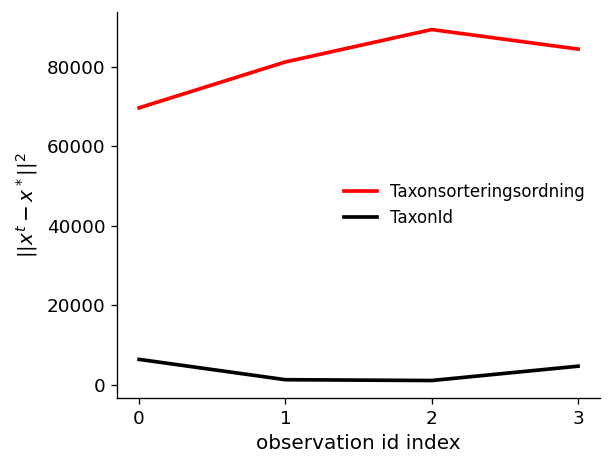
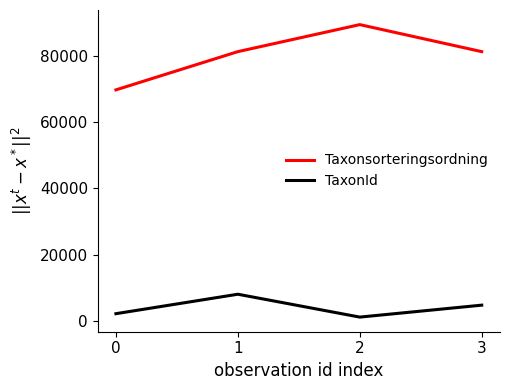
  {
    "Taxonsorteringsordning": {
      "0": 70000,
      "1": 81000,
      "2": 89000,
-     "3": 84000
+     "3": 81000
    },
    "TaxonId": {
-     "0": 6000,
-     "1": 1000,
+     "0": 2000,
+     "1": 8000,
      "2": 1000,
      "3": 5000
    }
  }
